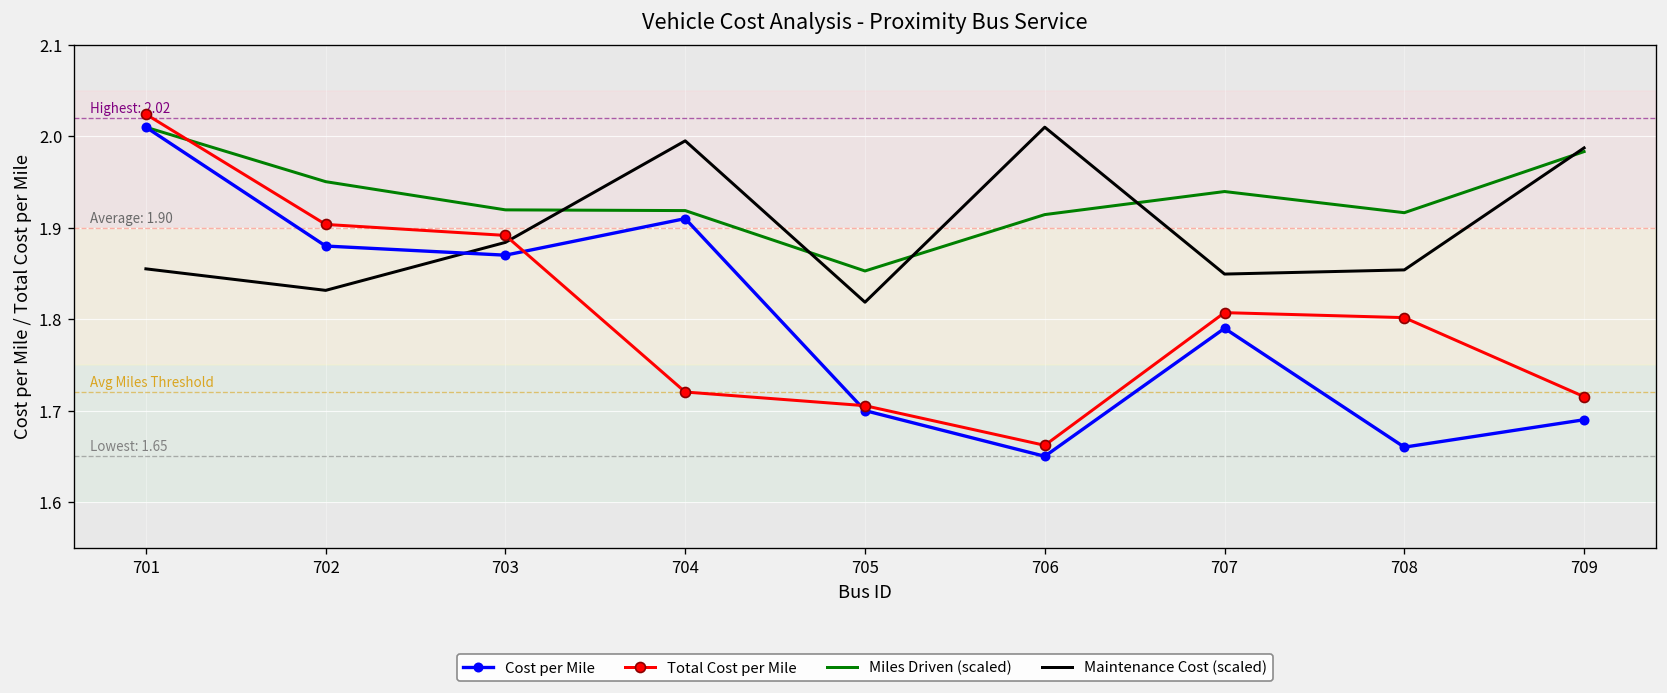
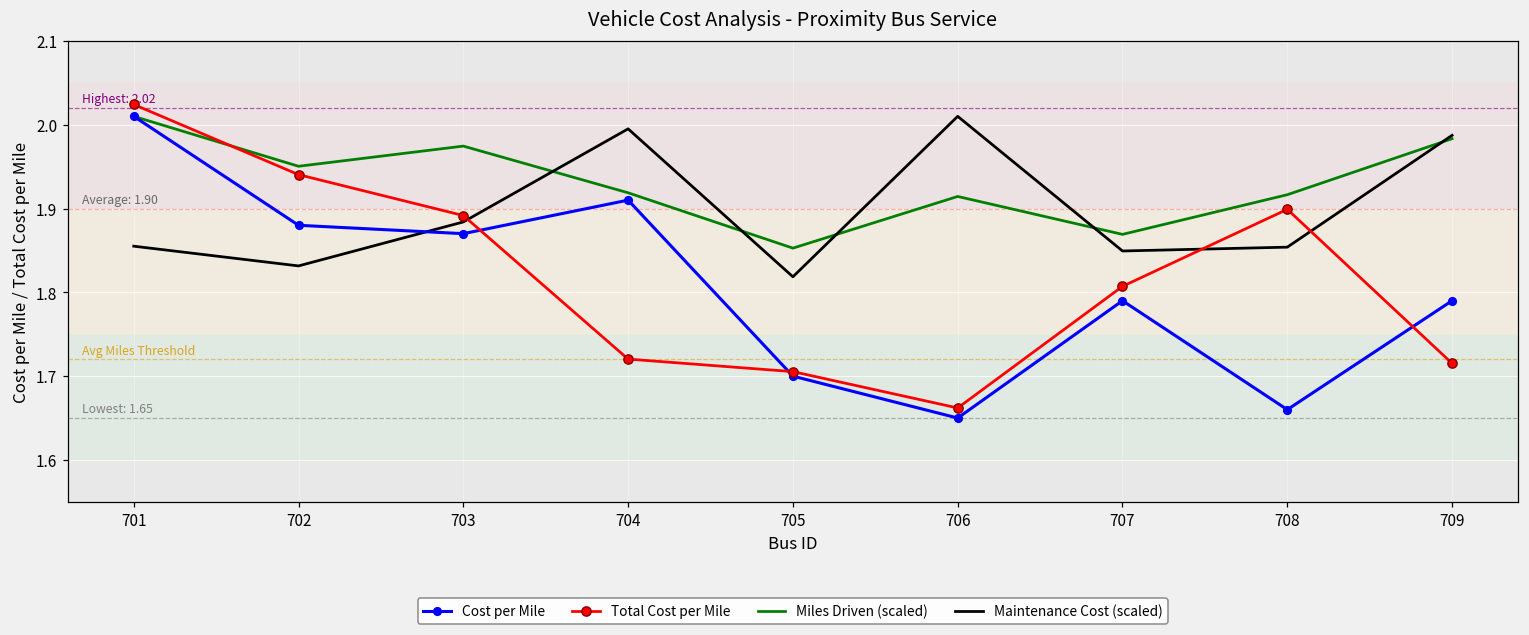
  {
    "Cost per Mile": {
      "702": 1.88,
      "703": 1.87,
      "704": 1.91,
      "705": 1.70,
      "706": 1.65,
      "707": 1.79,
      "708": 1.66,
-     "709": 1.69
+     "709": 1.79
    },
    "Total Cost per Mile": {
-     "702": 1.90,
+     "702": 1.94,
      "703": 1.89,
      "704": 1.72,
      "705": 1.71,
      "706": 1.66,
      "707": 1.81,
-     "708": 1.80,
+     "708": 1.90,
      "709": 1.72
    },
    "Miles Driven (scaled)": {
      "702": 1.95,
-     "703": 1.92,
+     "703": 1.97,
      "704": 1.92,
      "705": 1.85,
      "706": 1.91,
-     "707": 1.94,
+     "707": 1.87,
      "708": 1.92,
      "709": 1.98
    },
    "Maintenance Cost (scaled)": {
      "701": 1.86,
      "702": 1.83,
      "703": 1.88,
      "704": 2.00,
      "705": 1.82,
      "706": 2.01,
      "707": 1.85,
      "708": 1.85,
      "709": 1.99
    }
  }
